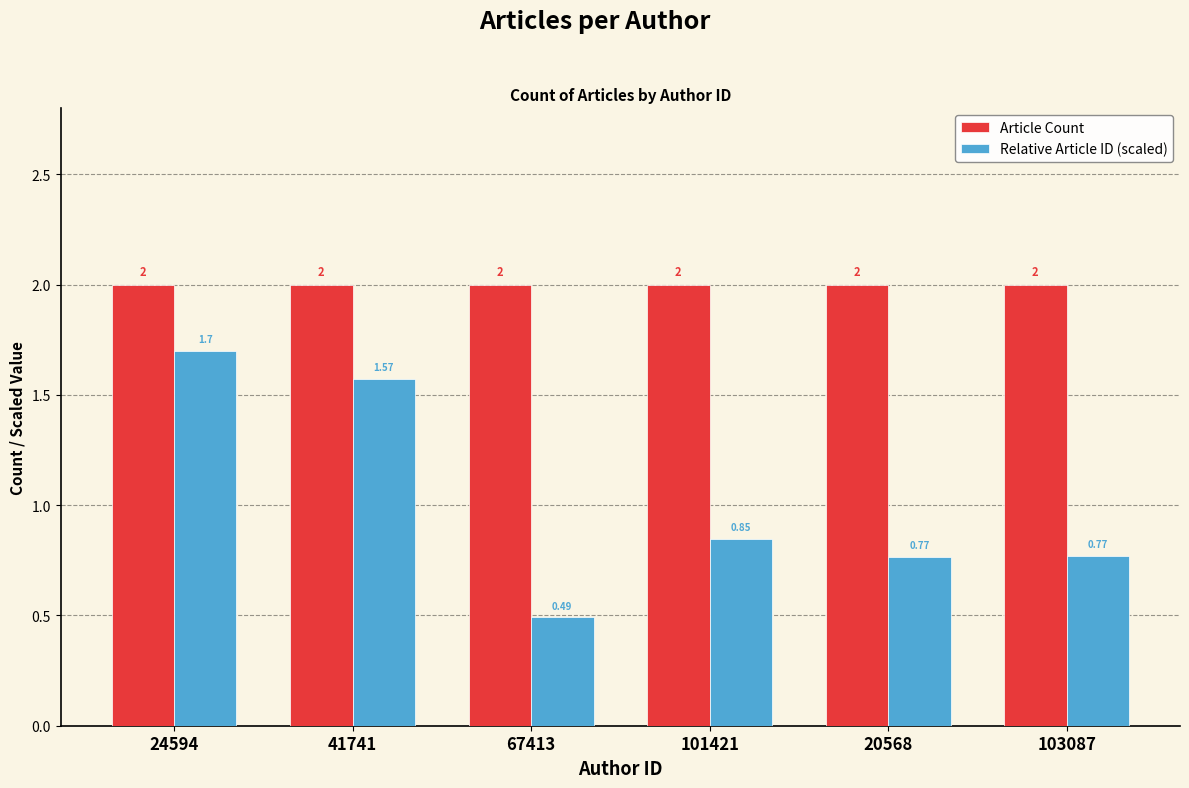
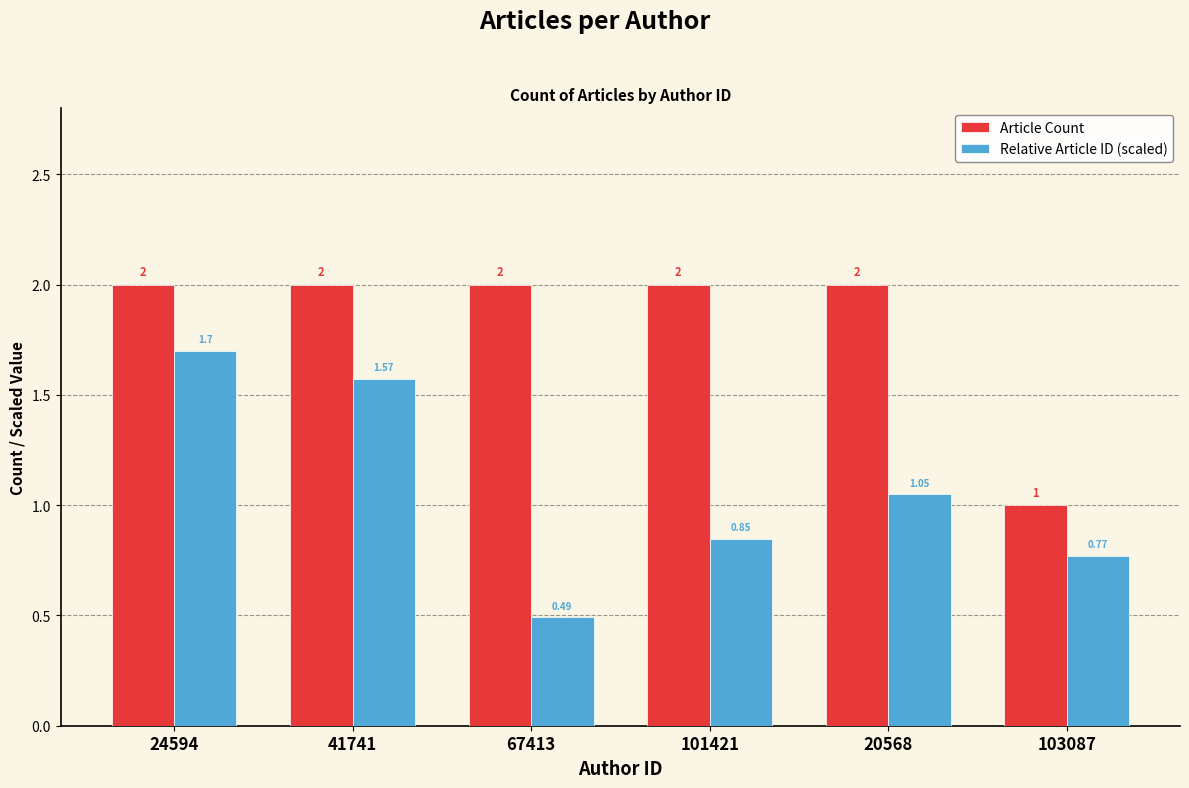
  {
    "Article Count": {
      "24594": 2,
      "41741": 2,
      "67413": 2,
      "101421": 2,
      "20568": 2,
-     "103087": 2
+     "103087": 1
    },
    "Relative Article ID (scaled)": {
      "24594": 1.7,
      "41741": 1.57,
      "67413": 0.49,
      "101421": 0.85,
-     "20568": 0.77,
+     "20568": 1.05,
      "103087": 0.77
    }
  }
